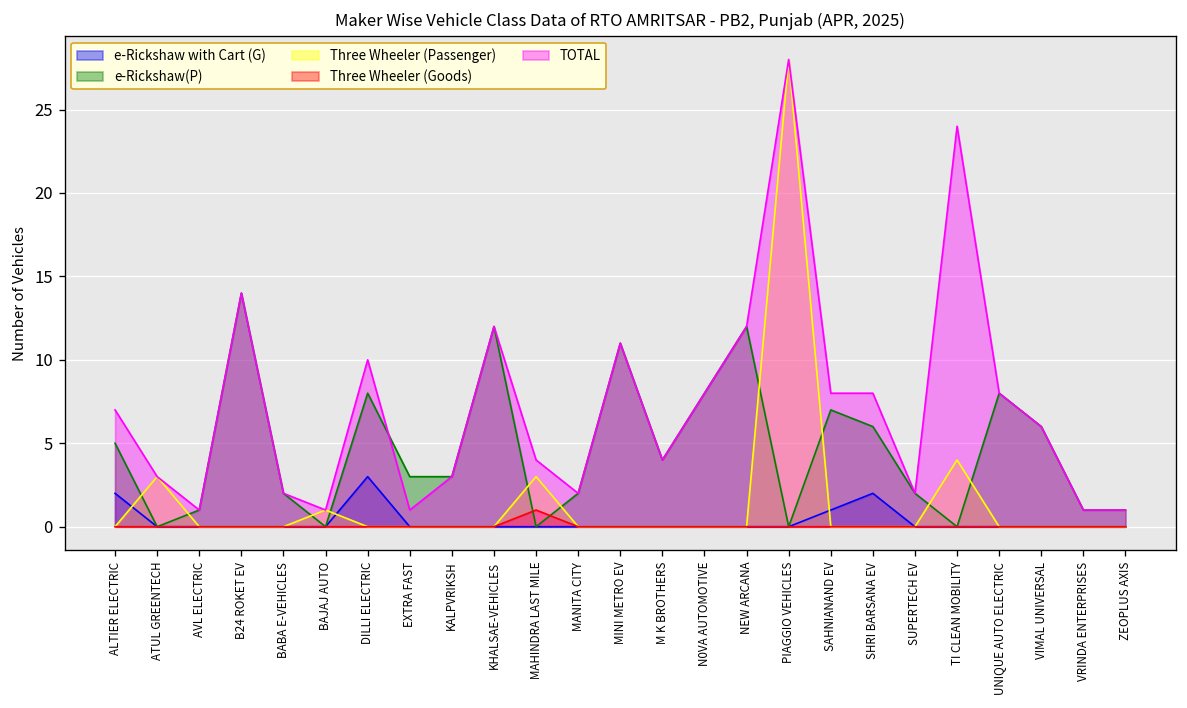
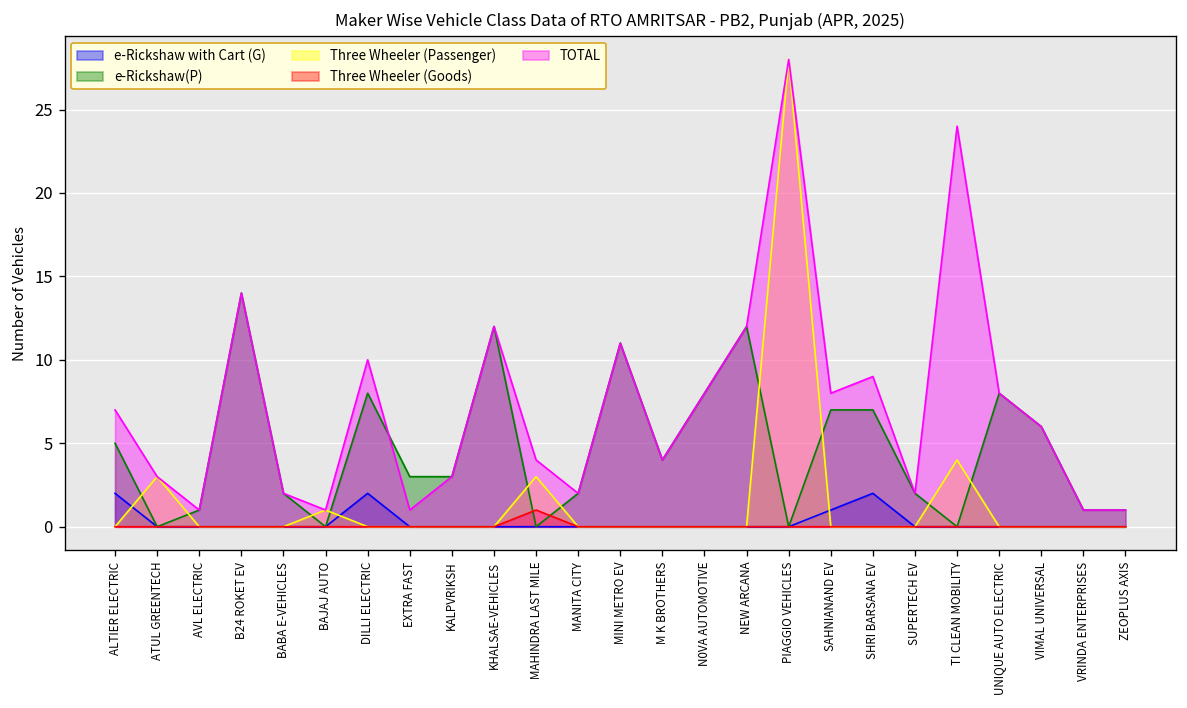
  {
    "e-Rickshaw with Cart (G)": {
      "ALTIER ELECTRIC": 2,
-     "DILLI ELECTRIC": 3,
+     "DILLI ELECTRIC": 2,
      "SAHNIANAND EV": 1,
      "SHRI BARSANA EV": 2
    },
    "e-Rickshaw(P)": {
      "ALTIER ELECTRIC": 5,
      "DILLI ELECTRIC": 8,
      "EXTRA FAST": 3,
      "SAHNIANAND EV": 7,
-     "SHRI BARSANA EV": 6
+     "SHRI BARSANA EV": 7
    },
    "Three Wheeler (Passenger)": {
      "MAHINDRA LAST MILE": 3,
      "TI CLEAN MOBILITY": 4
    },
    "Three Wheeler (Goods)": {
      "MAHINDRA LAST MILE": 1
    },
    "TOTAL": {
      "ALTIER ELECTRIC": 7,
      "DILLI ELECTRIC": 10,
      "EXTRA FAST": 1,
      "MAHINDRA LAST MILE": 4,
      "SAHNIANAND EV": 8,
-     "SHRI BARSANA EV": 8,
+     "SHRI BARSANA EV": 9,
      "TI CLEAN MOBILITY": 24
    }
  }
